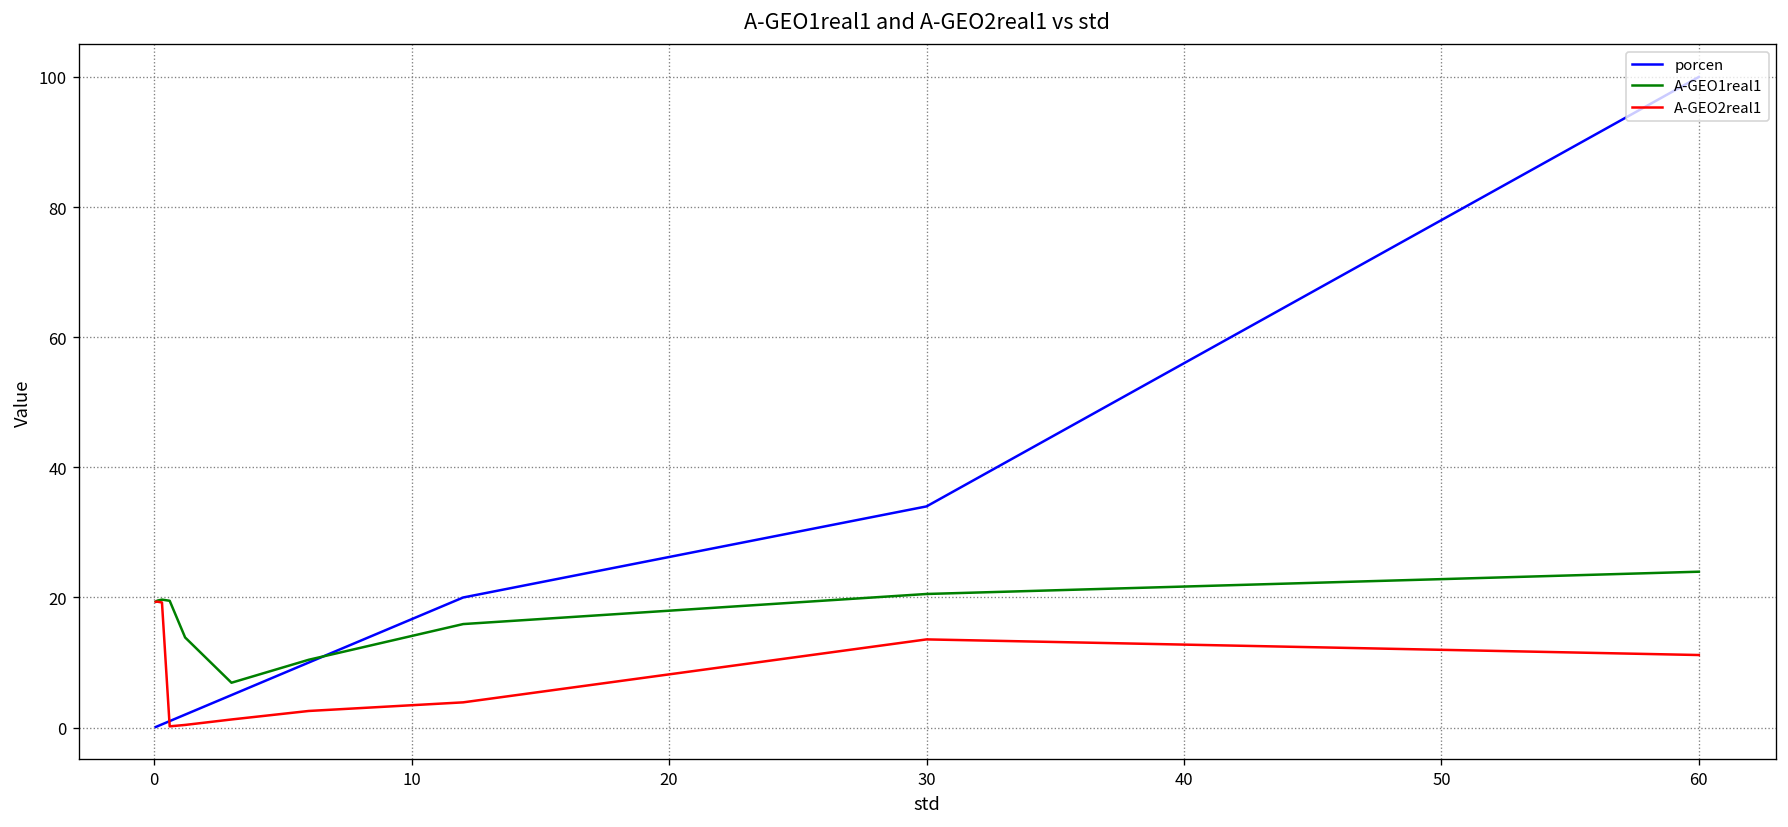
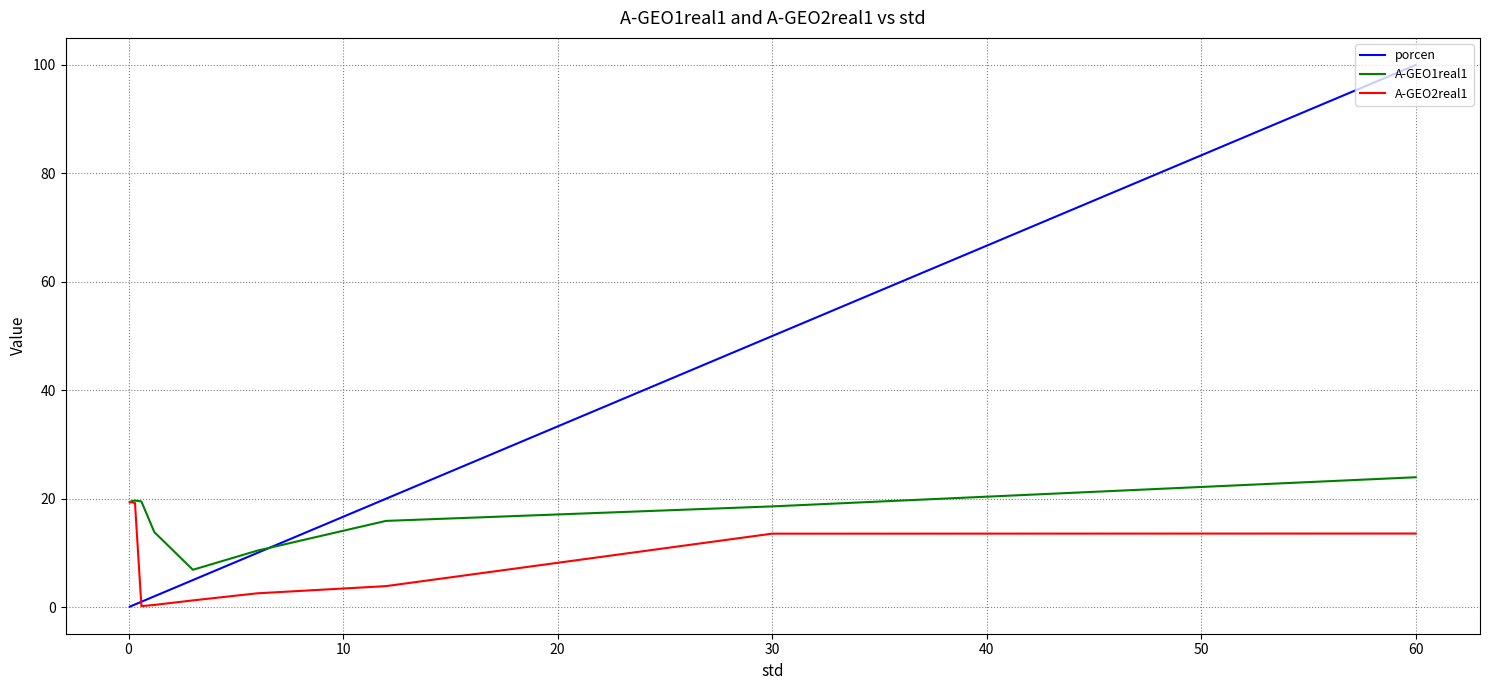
  {
    "porcen": {
-     "30": 34
+     "30": 50
    },
    "A-GEO1real1": {
-     "30": 21,
+     "30": 19,
      "60": 24
    },
    "A-GEO2real1": {
      "30": 14,
-     "60": 11
+     "60": 14
    }
  }
